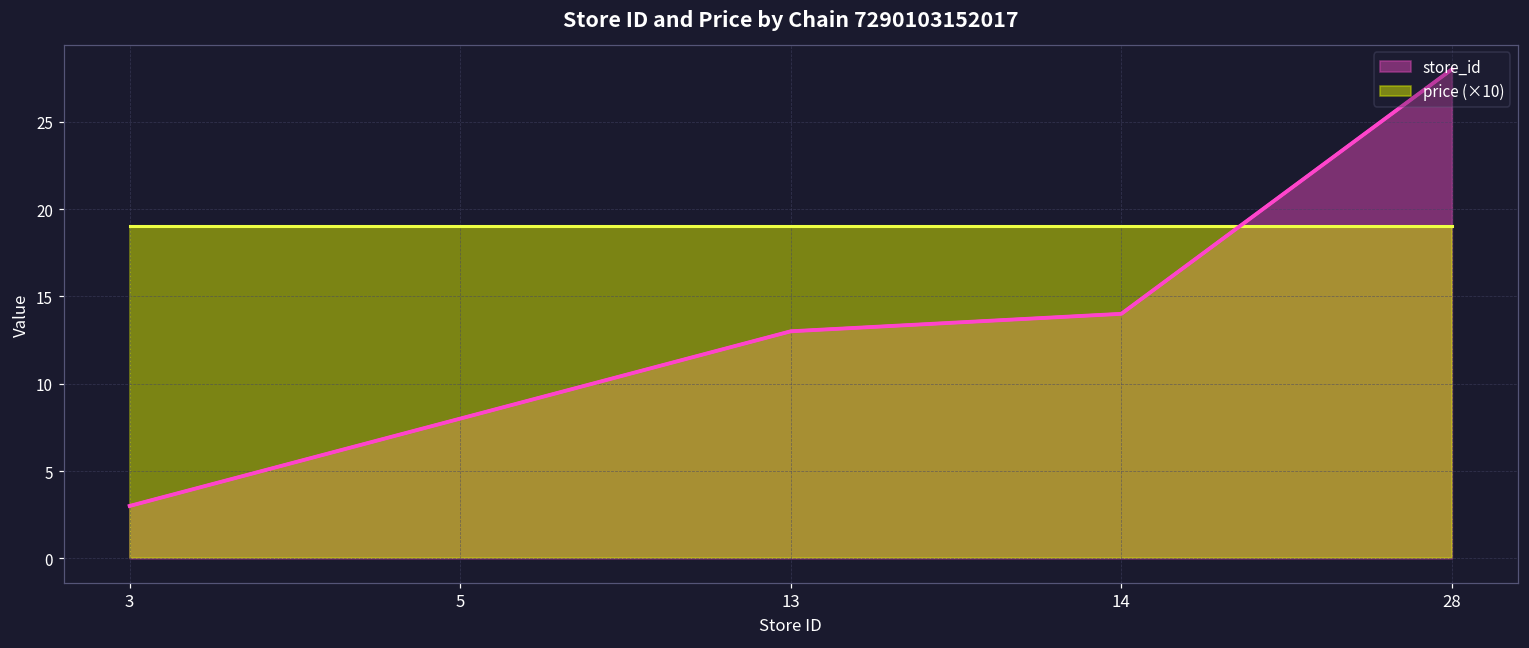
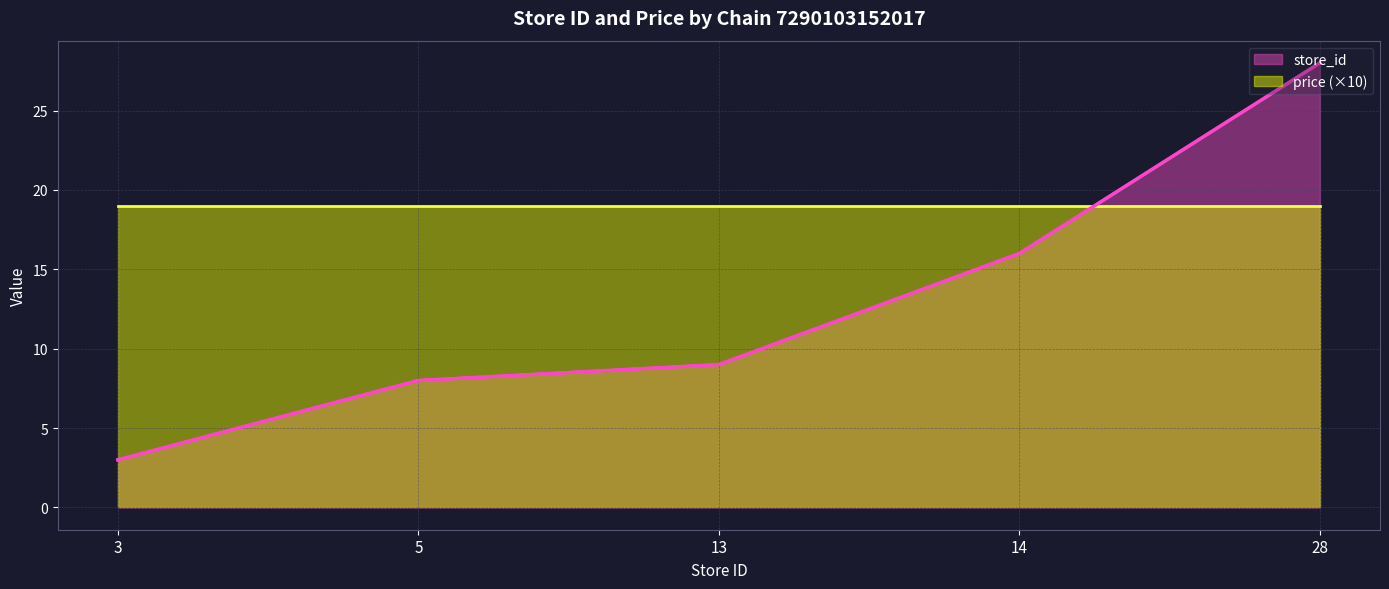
  {
    "store_id": {
      "3": 3,
      "5": 8,
-     "13": 13,
-     "14": 14
+     "13": 9,
+     "14": 16
    },
    "price (×10)": {
      "3": 19,
      "5": 19,
      "13": 19,
      "14": 19,
      "28": 19
    }
  }
